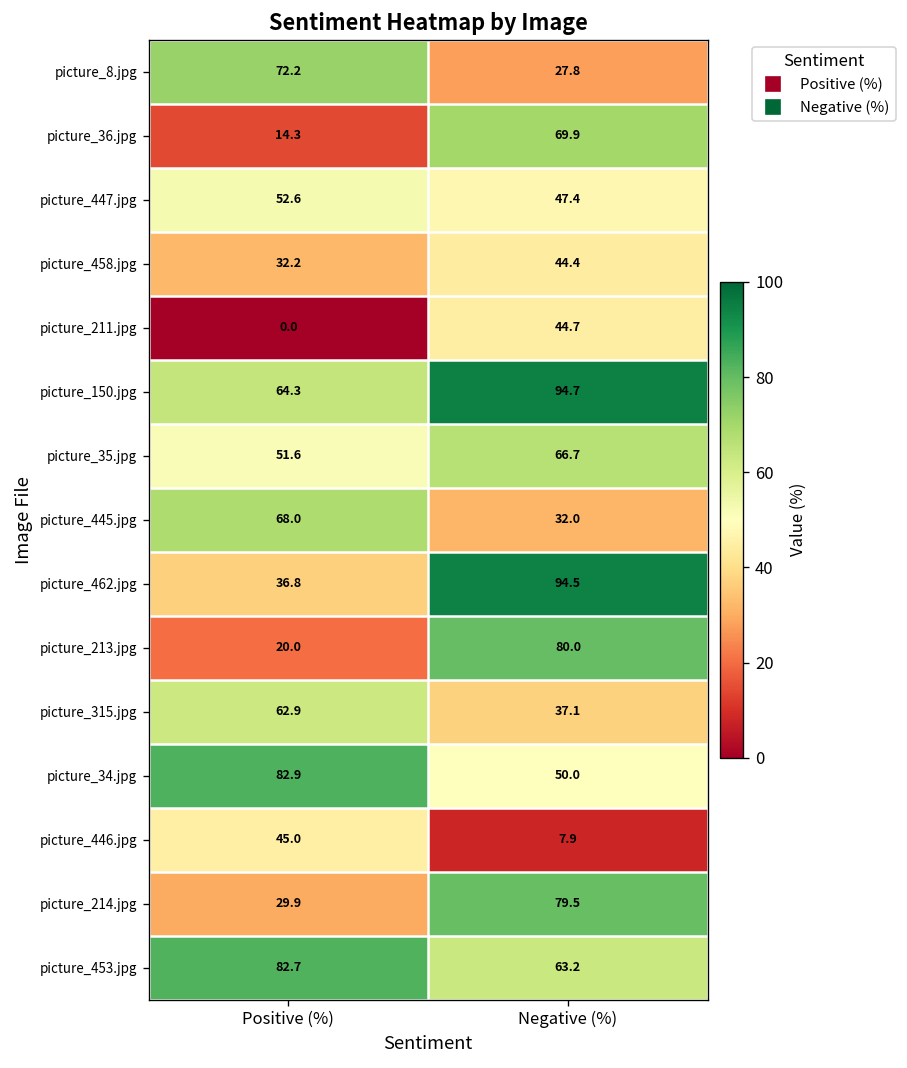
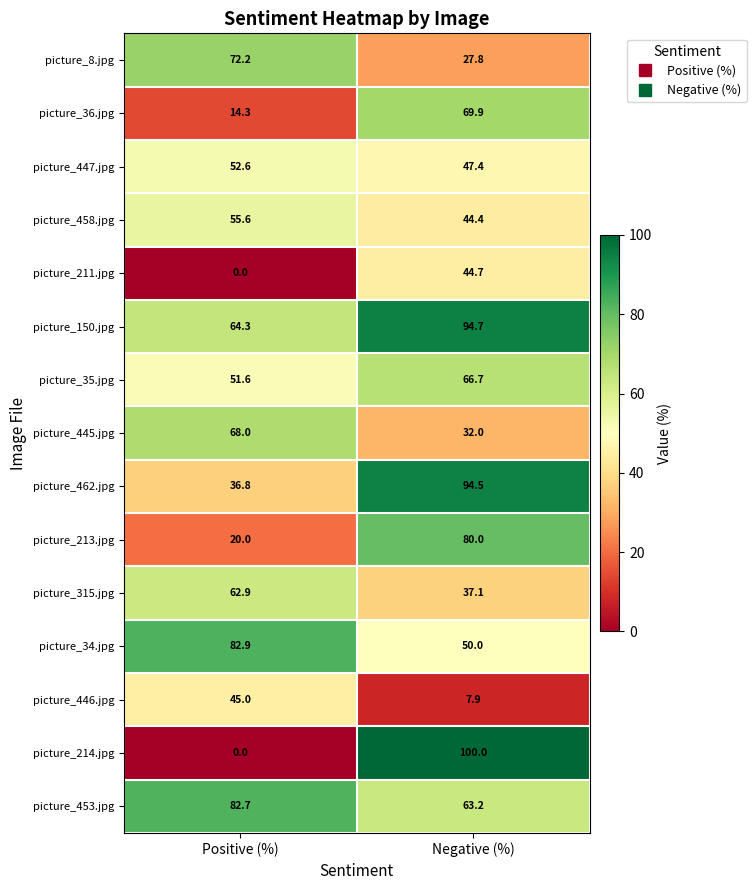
  {
    "picture_8.jpg": {
      "Positive (%)": 72.2,
      "Negative (%)": 27.8
    },
    "picture_36.jpg": {
      "Positive (%)": 14.3,
      "Negative (%)": 69.9
    },
    "picture_447.jpg": {
      "Positive (%)": 52.6,
      "Negative (%)": 47.4
    },
    "picture_458.jpg": {
-     "Positive (%)": 32.2,
+     "Positive (%)": 55.6,
      "Negative (%)": 44.4
    },
    "picture_211.jpg": {
      "Positive (%)": 0.0,
      "Negative (%)": 44.7
    },
    "picture_150.jpg": {
      "Positive (%)": 64.3,
      "Negative (%)": 94.7
    },
    "picture_35.jpg": {
      "Positive (%)": 51.6,
      "Negative (%)": 66.7
    },
    "picture_445.jpg": {
      "Positive (%)": 68.0,
      "Negative (%)": 32.0
    },
    "picture_462.jpg": {
      "Positive (%)": 36.8,
      "Negative (%)": 94.5
    },
    "picture_213.jpg": {
      "Positive (%)": 20.0,
      "Negative (%)": 80.0
    },
    "picture_315.jpg": {
      "Positive (%)": 62.9,
      "Negative (%)": 37.1
    },
    "picture_34.jpg": {
      "Positive (%)": 82.9,
      "Negative (%)": 50.0
    },
    "picture_446.jpg": {
      "Positive (%)": 45.0,
      "Negative (%)": 7.9
    },
    "picture_214.jpg": {
-     "Positive (%)": 29.9,
-     "Negative (%)": 79.5
+     "Positive (%)": 0.0,
+     "Negative (%)": 100.0
    },
    "picture_453.jpg": {
      "Positive (%)": 82.7,
      "Negative (%)": 63.2
    }
  }
